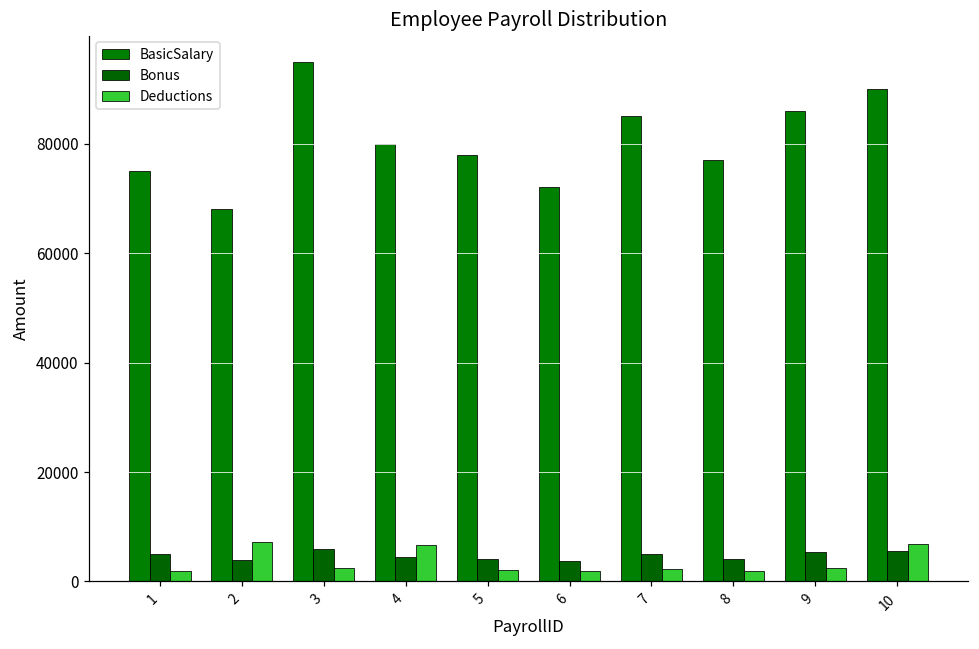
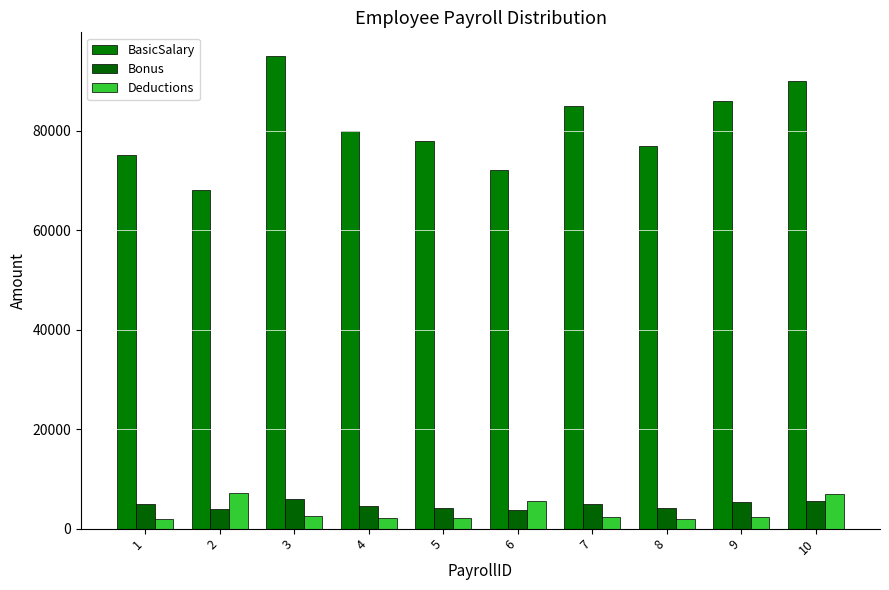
  {
    "Deductions": {
      "1": 2000,
      "2": 7000,
      "3": 3000,
-     "4": 7000,
+     "4": 2000,
      "5": 2000,
-     "6": 2000,
+     "6": 6000,
      "7": 2000,
      "8": 2000,
      "9": 2000,
      "10": 7000
    }
  }
